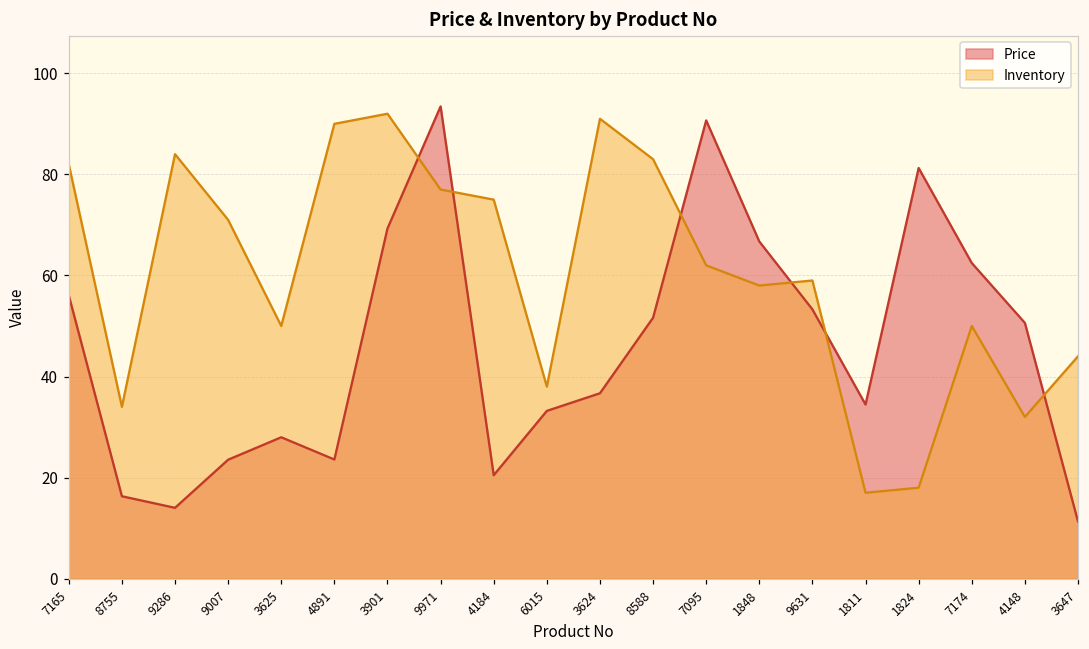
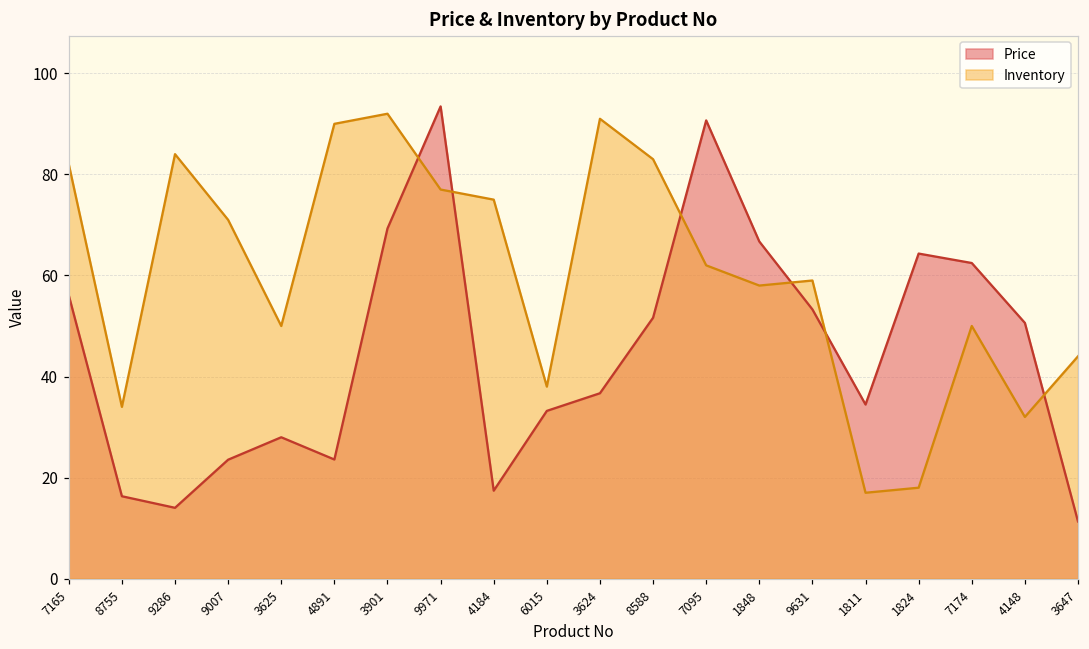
  {
    "Price": {
      "7165": 56,
      "8755": 16,
      "9286": 14,
      "9007": 24,
      "3625": 28,
      "4891": 24,
      "3901": 69,
      "9971": 93,
-     "4184": 20,
+     "4184": 17,
      "6015": 33,
      "3624": 37,
      "8588": 52,
      "7095": 91,
      "1848": 67,
      "9631": 53,
      "1811": 34,
-     "1824": 81,
+     "1824": 64,
      "7174": 62,
      "4148": 51,
      "3647": 11
    },
    "Inventory": {
      "7165": 82,
      "8755": 34,
      "9286": 84,
      "9007": 71,
      "3625": 50,
      "4891": 90,
      "3901": 92,
      "9971": 77,
      "4184": 75,
      "6015": 38,
      "3624": 91,
      "8588": 83,
      "7095": 62,
      "1848": 58,
      "9631": 59,
      "1811": 17,
      "1824": 18,
      "7174": 50,
      "4148": 32,
      "3647": 44
    }
  }
